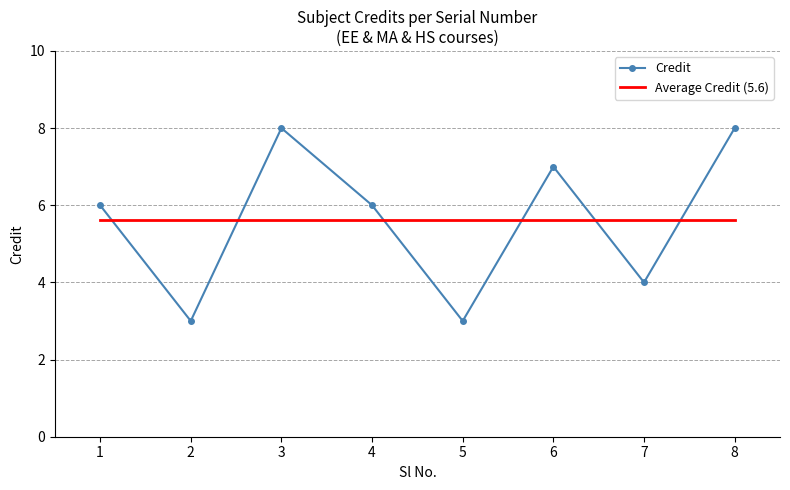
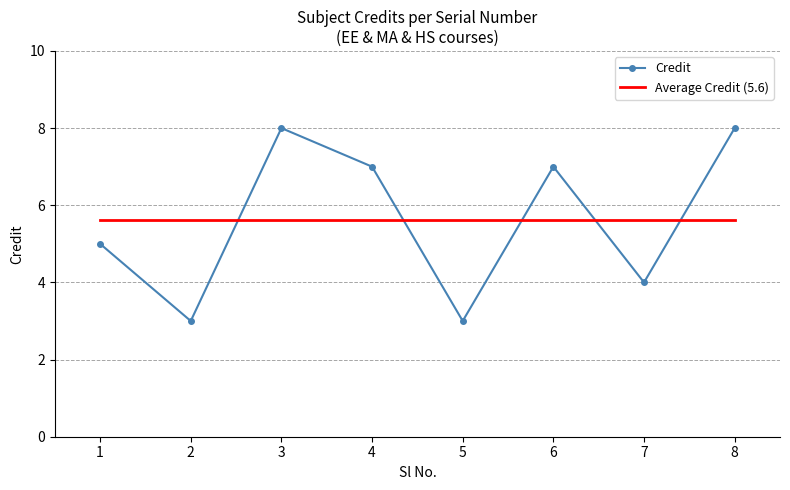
  {
    "Credit": {
-     "1": 6,
+     "1": 5,
      "2": 3,
      "3": 8,
-     "4": 6,
+     "4": 7,
      "5": 3,
      "6": 7,
      "7": 4,
      "8": 8
    },
    "Average Credit (5.6)": {
      "1": 5.6,
      "2": 5.6,
      "3": 5.6,
      "4": 5.6,
      "5": 5.6,
      "6": 5.6,
      "7": 5.6,
      "8": 5.6
    }
  }
